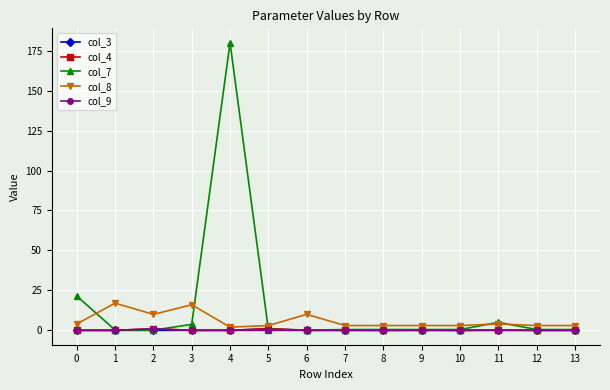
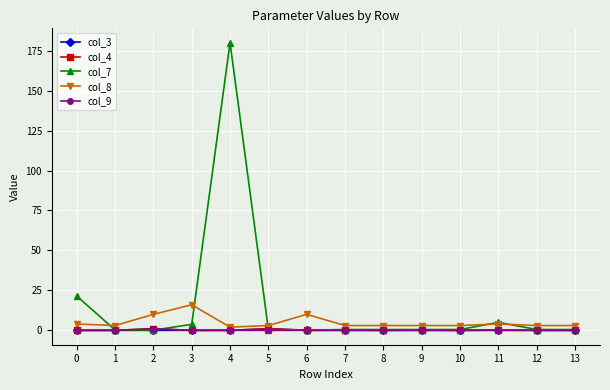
  {
    "col_7": {
      "0": 22,
      "3": 4,
      "4": 180
    },
    "col_8": {
      "0": 4,
-     "1": 17,
+     "1": 3,
      "2": 10,
      "3": 16,
      "4": 2,
      "5": 3,
      "6": 10,
      "7": 3,
      "8": 3,
      "9": 3,
      "10": 3,
      "12": 3,
      "13": 3
    }
  }
